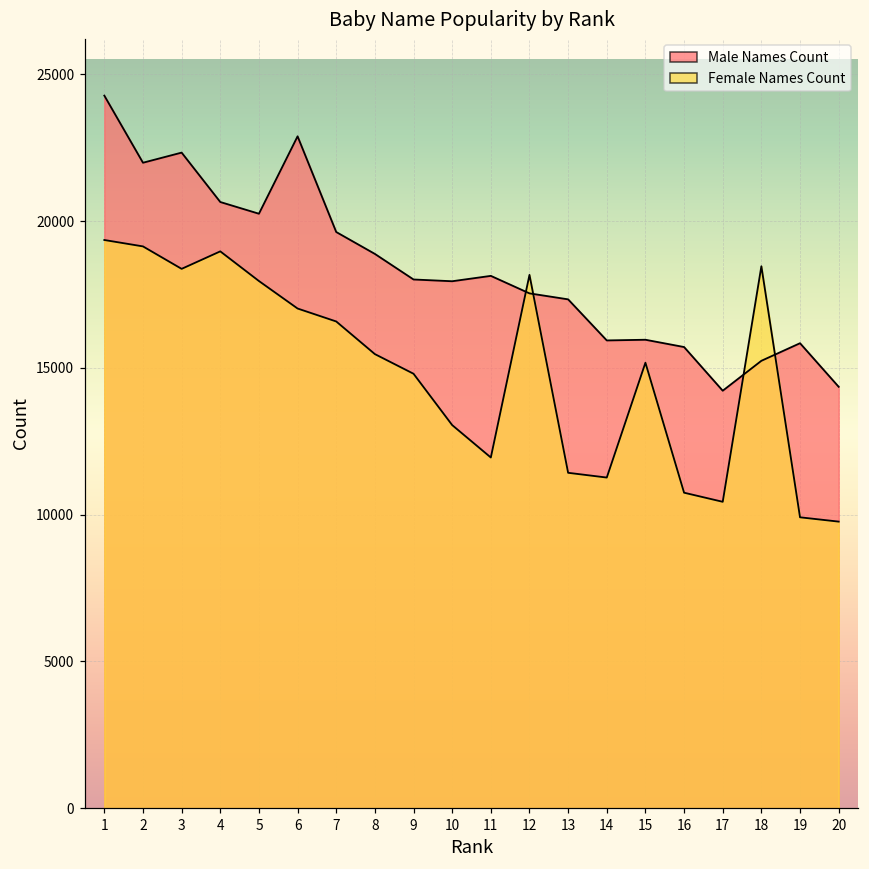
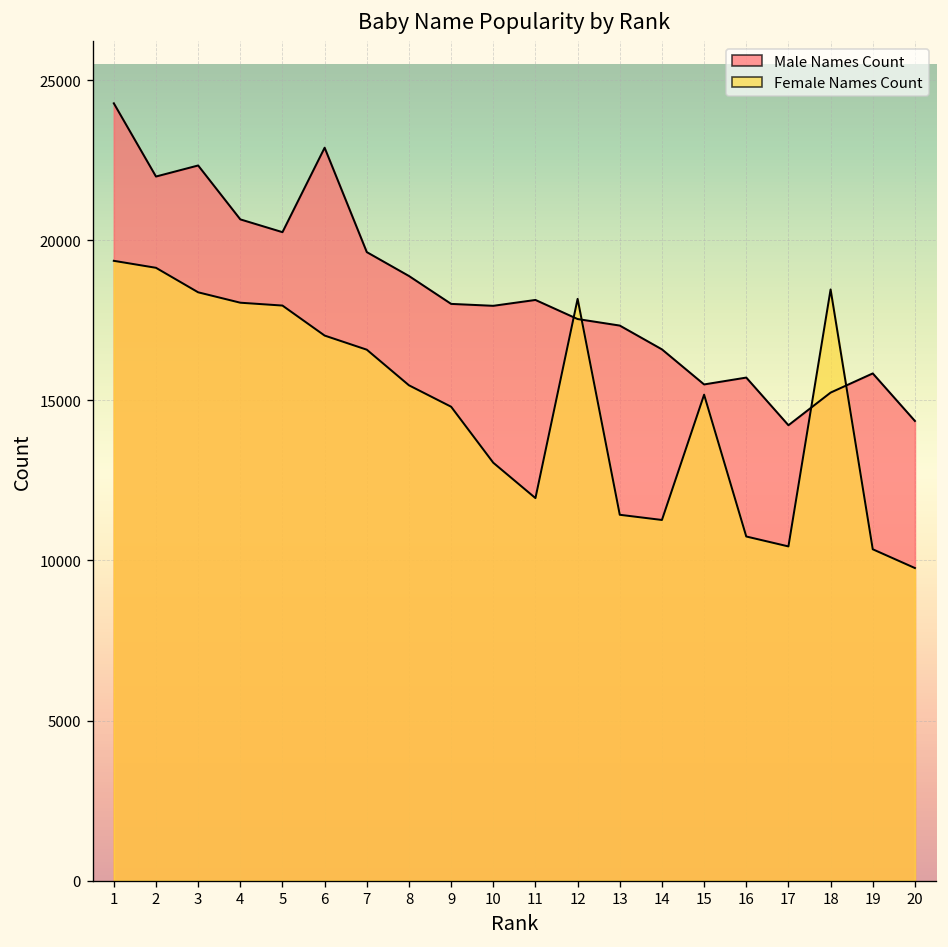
  {
    "Male Names Count": {
      "1": 24300,
      "2": 22000,
      "3": 22300,
      "4": 20600,
      "5": 20300,
      "6": 22900,
      "7": 19600,
      "8": 18900,
      "9": 18000,
      "10": 18000,
      "11": 18100,
      "12": 17500,
      "13": 17300,
-     "14": 15900,
-     "15": 16000,
+     "14": 16600,
+     "15": 15500,
      "16": 15700,
      "17": 14200,
      "18": 15200,
      "19": 15800,
      "20": 14400
    },
    "Female Names Count": {
      "1": 19400,
      "2": 19100,
      "3": 18400,
-     "4": 19000,
+     "4": 18000,
      "5": 18000,
      "6": 17000,
      "7": 16600,
      "8": 15500,
      "9": 14800,
      "10": 13100,
      "11": 11900,
      "12": 18200,
      "13": 11400,
      "14": 11300,
      "15": 15200,
      "16": 10700,
      "17": 10400,
      "18": 18500,
-     "19": 9900,
+     "19": 10300,
      "20": 9800
    }
  }
